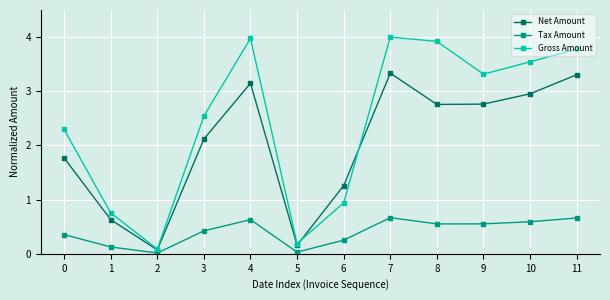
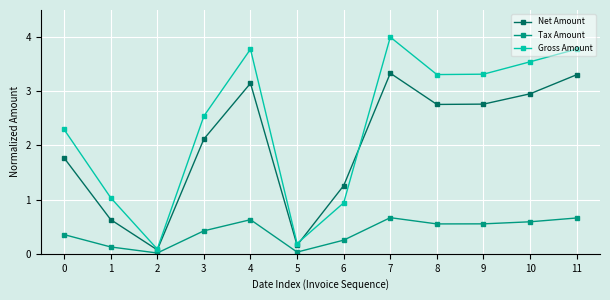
  {
    "Gross Amount": {
      "0": 2.3,
-     "1": 0.8,
+     "1": 1.0,
      "3": 2.5,
-     "4": 4.0,
+     "4": 3.8,
      "6": 0.9,
      "7": 4.0,
-     "8": 3.9,
+     "8": 3.3,
      "9": 3.3,
      "10": 3.5
    }
  }
